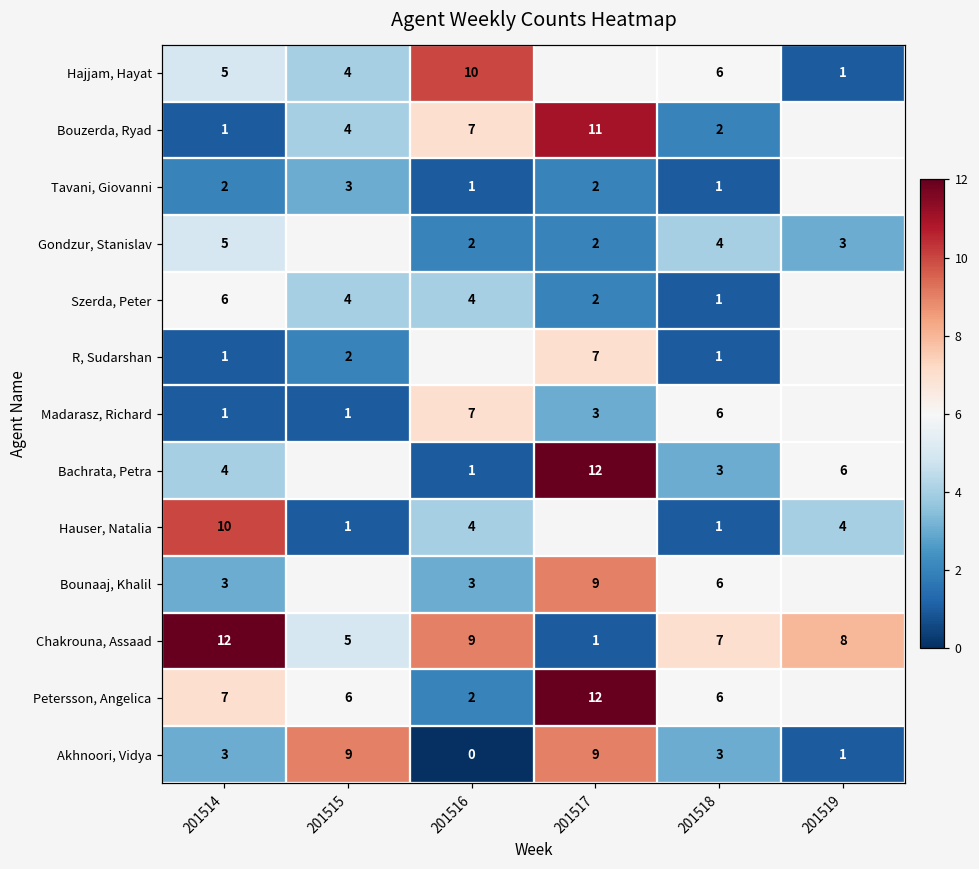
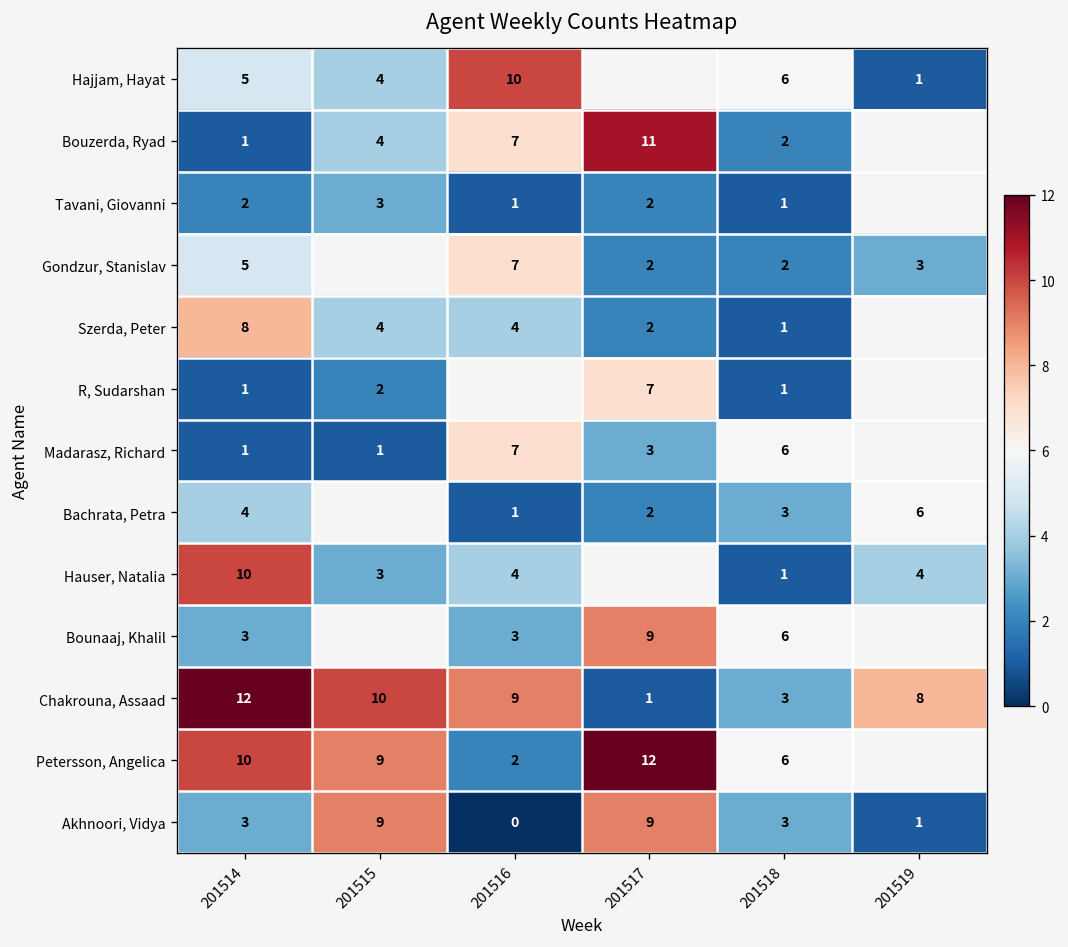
  {
    "Hajjam, Hayat": {
      "201514": 5,
      "201515": 4,
      "201516": 10,
      "201518": 6,
      "201519": 1
    },
    "Bouzerda, Ryad": {
      "201514": 1,
      "201515": 4,
      "201516": 7,
      "201517": 11,
      "201518": 2
    },
    "Tavani, Giovanni": {
      "201514": 2,
      "201515": 3,
      "201516": 1,
      "201517": 2,
      "201518": 1
    },
    "Gondzur, Stanislav": {
      "201514": 5,
-     "201516": 2,
+     "201516": 7,
      "201517": 2,
-     "201518": 4,
+     "201518": 2,
      "201519": 3
    },
    "Szerda, Peter": {
-     "201514": 6,
+     "201514": 8,
      "201515": 4,
      "201516": 4,
      "201517": 2,
      "201518": 1
    },
    "R, Sudarshan": {
      "201514": 1,
      "201515": 2,
      "201517": 7,
      "201518": 1
    },
    "Madarasz, Richard": {
      "201514": 1,
      "201515": 1,
      "201516": 7,
      "201517": 3,
      "201518": 6
    },
    "Bachrata, Petra": {
      "201514": 4,
      "201516": 1,
-     "201517": 12,
+     "201517": 2,
      "201518": 3,
      "201519": 6
    },
    "Hauser, Natalia": {
      "201514": 10,
-     "201515": 1,
+     "201515": 3,
      "201516": 4,
      "201518": 1,
      "201519": 4
    },
    "Bounaaj, Khalil": {
      "201514": 3,
      "201516": 3,
      "201517": 9,
      "201518": 6
    },
    "Chakrouna, Assaad": {
      "201514": 12,
-     "201515": 5,
+     "201515": 10,
      "201516": 9,
      "201517": 1,
-     "201518": 7,
+     "201518": 3,
      "201519": 8
    },
    "Petersson, Angelica": {
-     "201514": 7,
-     "201515": 6,
+     "201514": 10,
+     "201515": 9,
      "201516": 2,
      "201517": 12,
      "201518": 6
    },
    "Akhnoori, Vidya": {
      "201514": 3,
      "201515": 9,
      "201516": 0,
      "201517": 9,
      "201518": 3,
      "201519": 1
    }
  }
